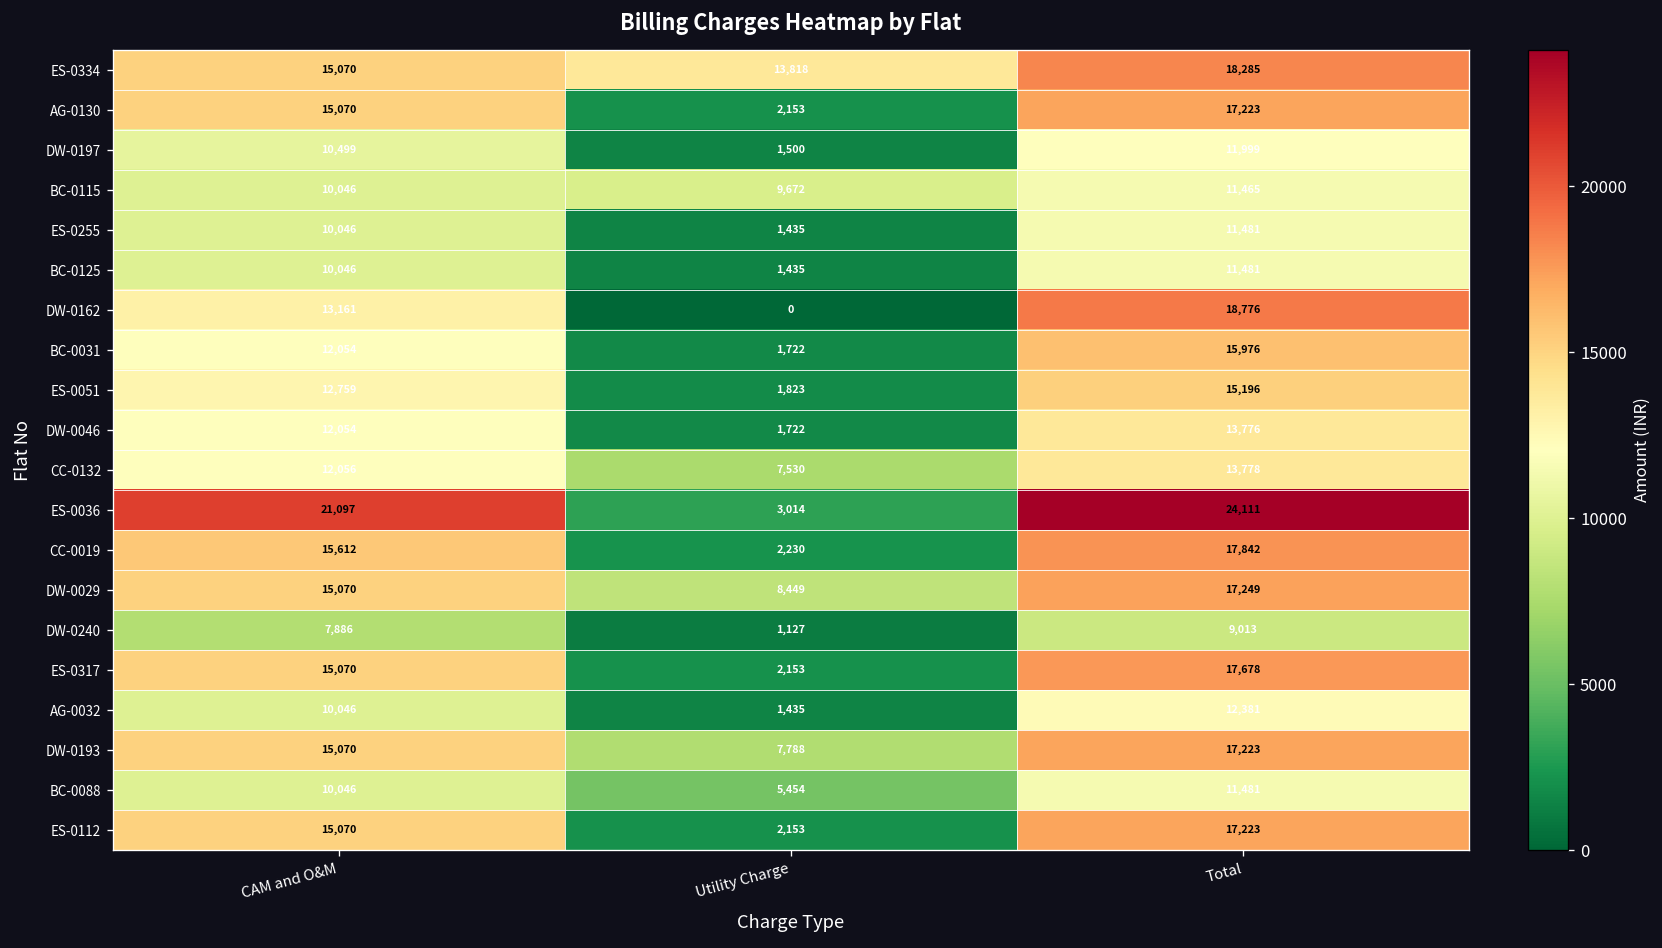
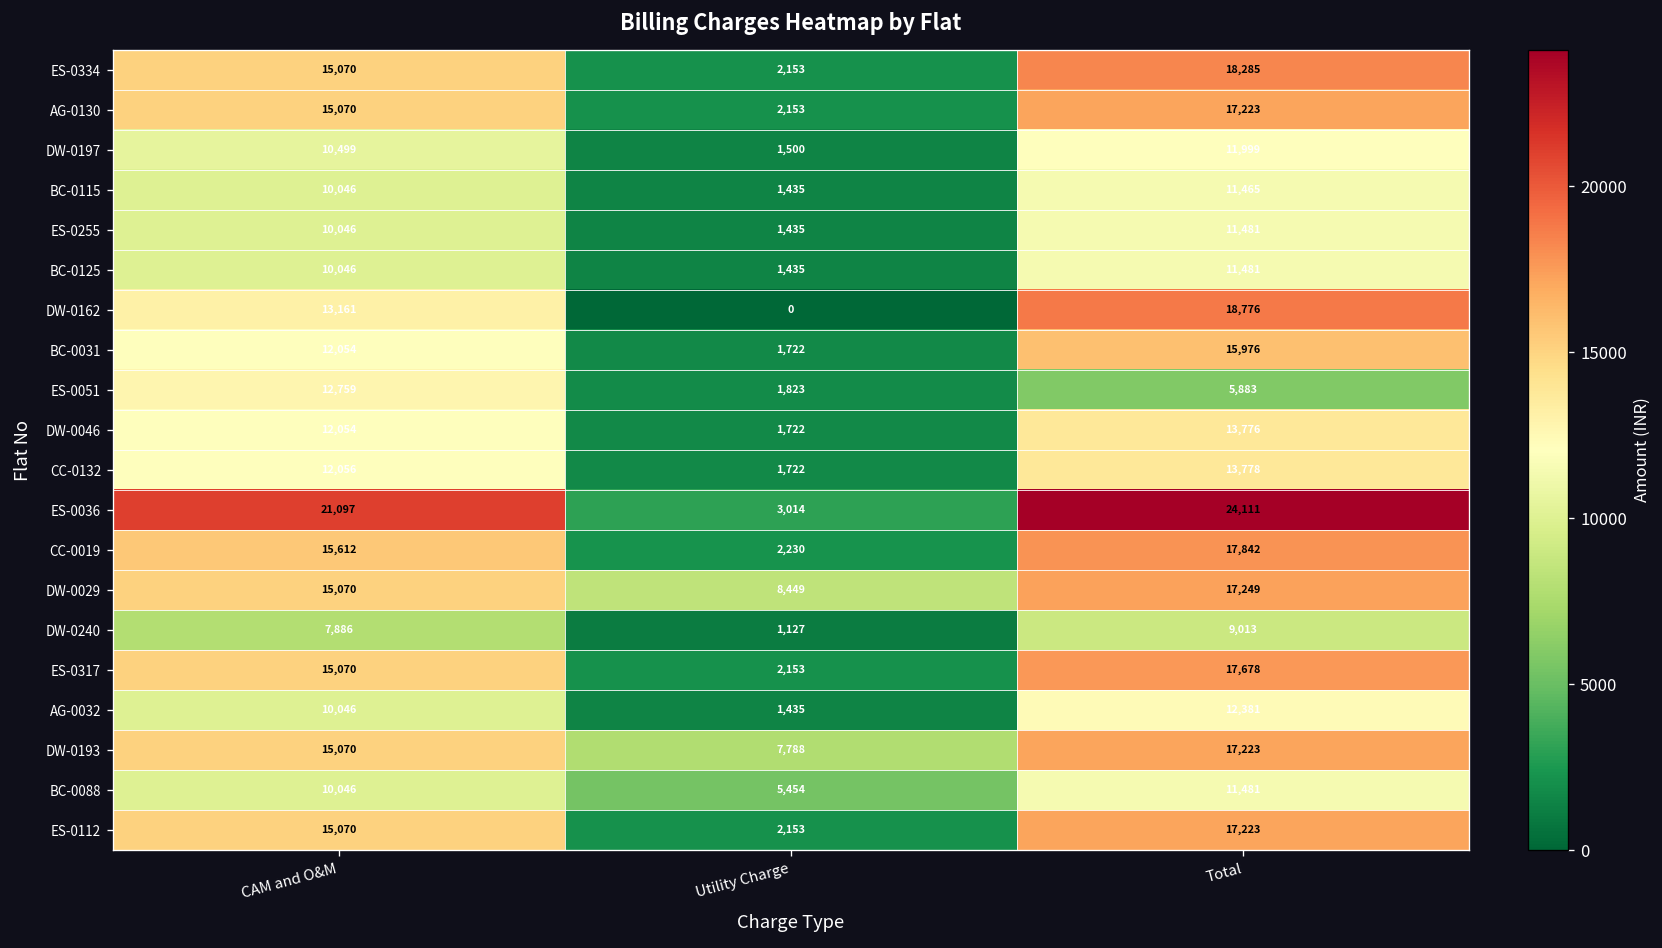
  {
    "ES-0334": {
      "CAM and O&M": "15,070",
-     "Utility Charge": "13,818",
+     "Utility Charge": "2,153",
      "Total": "18,285"
    },
    "AG-0130": {
      "CAM and O&M": "15,070",
      "Utility Charge": "2,153",
      "Total": "17,223"
    },
    "DW-0197": {
      "CAM and O&M": "10,499",
      "Utility Charge": "1,500",
      "Total": "11,999"
    },
    "BC-0115": {
      "CAM and O&M": "10,046",
-     "Utility Charge": "9,672",
+     "Utility Charge": "1,435",
      "Total": "11,465"
    },
    "ES-0255": {
      "CAM and O&M": "10,046",
      "Utility Charge": "1,435",
      "Total": "11,481"
    },
    "BC-0125": {
      "CAM and O&M": "10,046",
      "Utility Charge": "1,435",
      "Total": "11,481"
    },
    "DW-0162": {
      "CAM and O&M": "13,161",
      "Utility Charge": "0",
      "Total": "18,776"
    },
    "BC-0031": {
      "CAM and O&M": "12,054",
      "Utility Charge": "1,722",
      "Total": "15,976"
    },
    "ES-0051": {
      "CAM and O&M": "12,759",
      "Utility Charge": "1,823",
-     "Total": "15,196"
+     "Total": "5,883"
    },
    "DW-0046": {
      "CAM and O&M": "12,054",
      "Utility Charge": "1,722",
      "Total": "13,776"
    },
    "CC-0132": {
      "CAM and O&M": "12,056",
-     "Utility Charge": "7,530",
+     "Utility Charge": "1,722",
      "Total": "13,778"
    },
    "ES-0036": {
      "CAM and O&M": "21,097",
      "Utility Charge": "3,014",
      "Total": "24,111"
    },
    "CC-0019": {
      "CAM and O&M": "15,612",
      "Utility Charge": "2,230",
      "Total": "17,842"
    },
    "DW-0029": {
      "CAM and O&M": "15,070",
      "Utility Charge": "8,449",
      "Total": "17,249"
    },
    "DW-0240": {
      "CAM and O&M": "7,886",
      "Utility Charge": "1,127",
      "Total": "9,013"
    },
    "ES-0317": {
      "CAM and O&M": "15,070",
      "Utility Charge": "2,153",
      "Total": "17,678"
    },
    "AG-0032": {
      "CAM and O&M": "10,046",
      "Utility Charge": "1,435",
      "Total": "12,381"
    },
    "DW-0193": {
      "CAM and O&M": "15,070",
      "Utility Charge": "7,788",
      "Total": "17,223"
    },
    "BC-0088": {
      "CAM and O&M": "10,046",
      "Utility Charge": "5,454",
      "Total": "11,481"
    },
    "ES-0112": {
      "CAM and O&M": "15,070",
      "Utility Charge": "2,153",
      "Total": "17,223"
    }
  }
